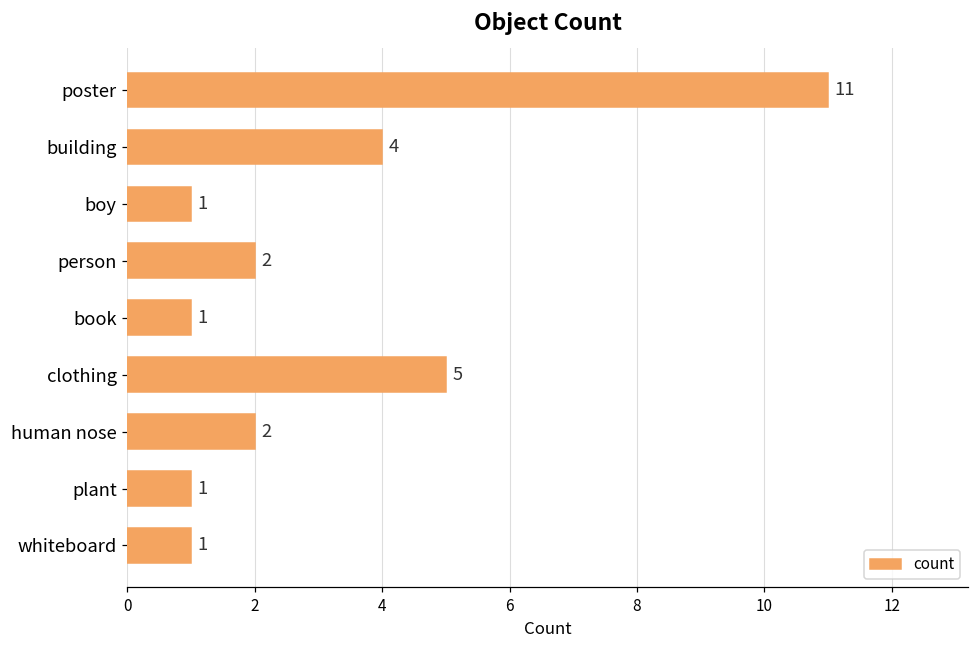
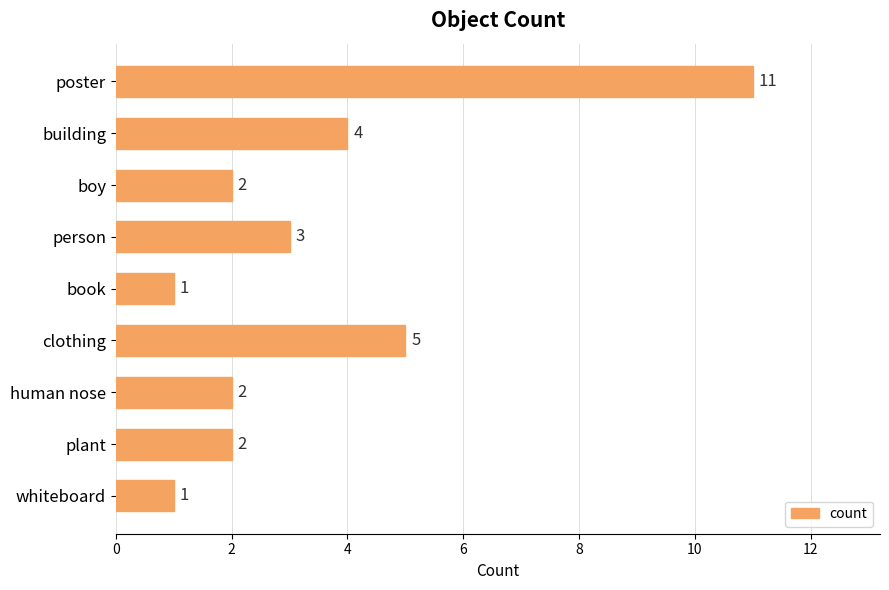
  {
    "poster": 11,
    "building": 4,
-   "boy": 1,
-   "person": 2,
+   "boy": 2,
+   "person": 3,
    "book": 1,
    "clothing": 5,
    "human nose": 2,
-   "plant": 1,
+   "plant": 2,
    "whiteboard": 1
  }
